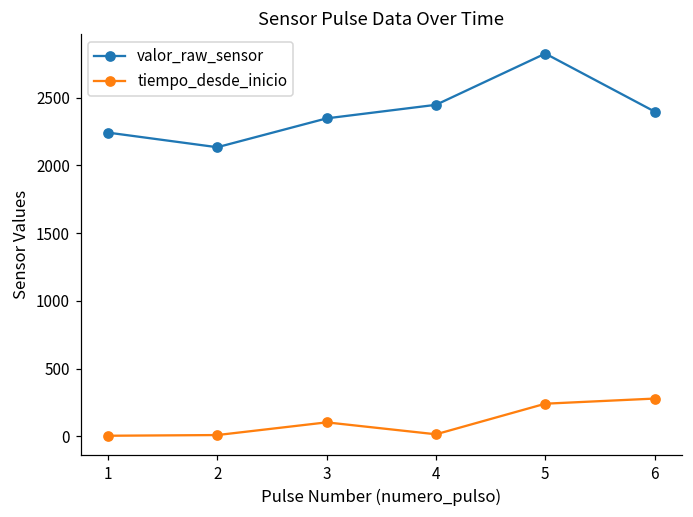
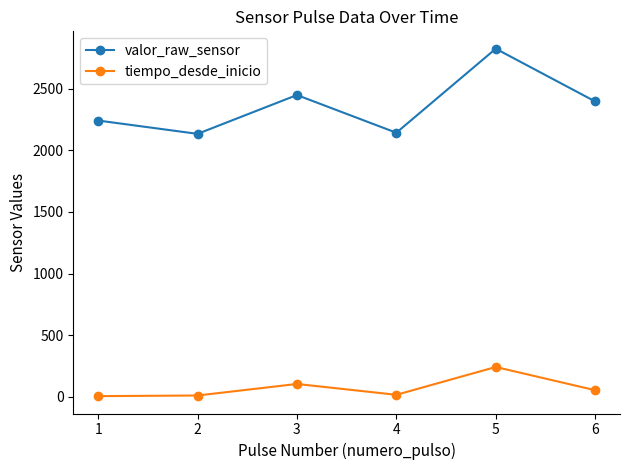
  {
    "valor_raw_sensor": {
      "1": 2240,
      "2": 2130,
-     "3": 2350,
-     "4": 2450,
+     "3": 2450,
+     "4": 2140,
      "5": 2830,
      "6": 2400
    },
    "tiempo_desde_inicio": {
      "1": 10,
      "2": 10,
      "3": 100,
      "4": 20,
      "5": 240,
-     "6": 280
+     "6": 50
    }
  }
